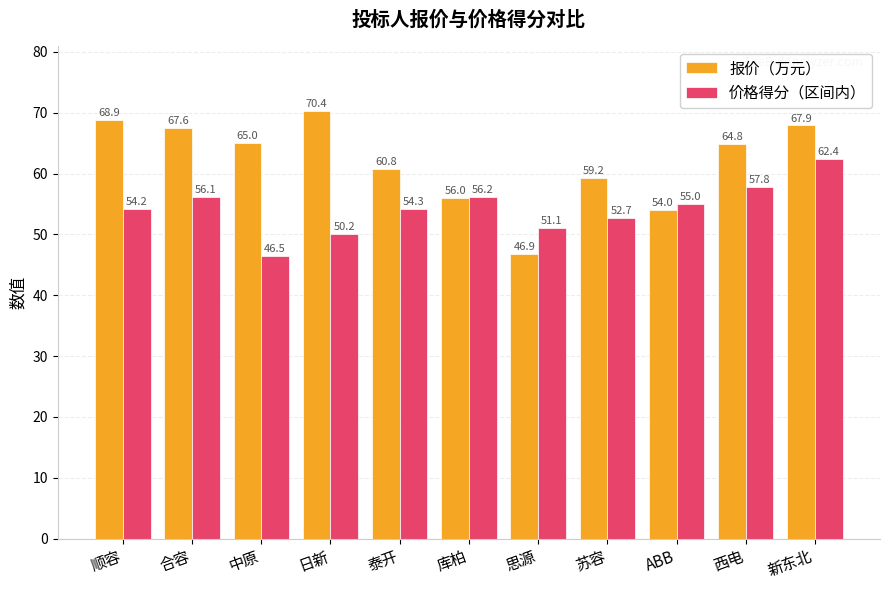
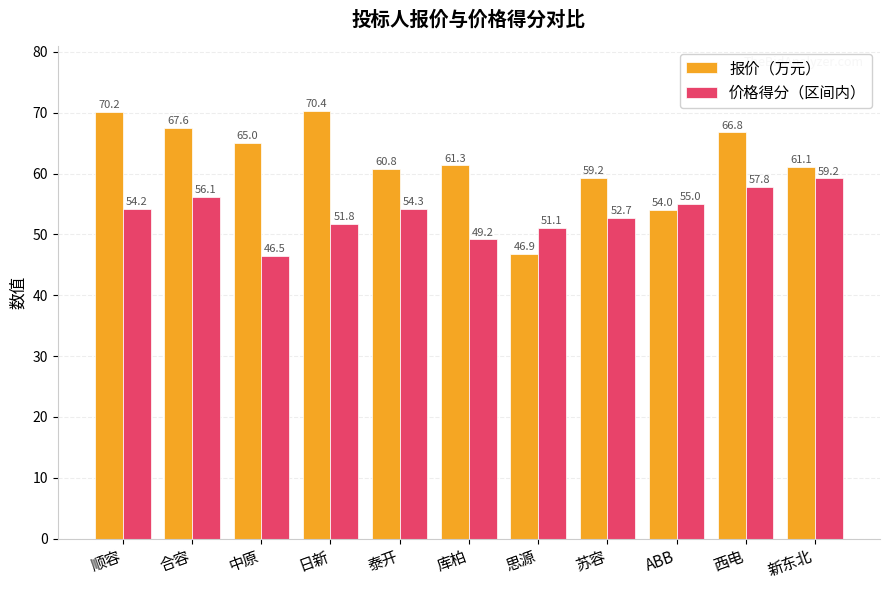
  {
    "报价（万元）": {
-     "顺容": 68.9,
+     "顺容": 70.2,
      "合容": 67.6,
      "中原": 65.0,
      "日新": 70.4,
      "泰开": 60.8,
-     "库柏": 56.0,
+     "库柏": 61.3,
      "思源": 46.9,
      "苏容": 59.2,
      "ABB": 54.0,
-     "西电": 64.8,
-     "新东北": 67.9
+     "西电": 66.8,
+     "新东北": 61.1
    },
    "价格得分（区间内）": {
      "顺容": 54.2,
      "合容": 56.1,
      "中原": 46.5,
-     "日新": 50.2,
+     "日新": 51.8,
      "泰开": 54.3,
-     "库柏": 56.2,
+     "库柏": 49.2,
      "思源": 51.1,
      "苏容": 52.7,
      "ABB": 55.0,
      "西电": 57.8,
-     "新东北": 62.4
+     "新东北": 59.2
    }
  }
